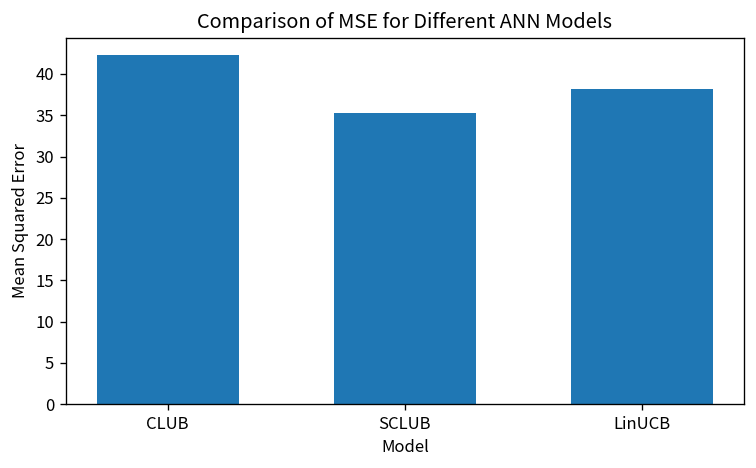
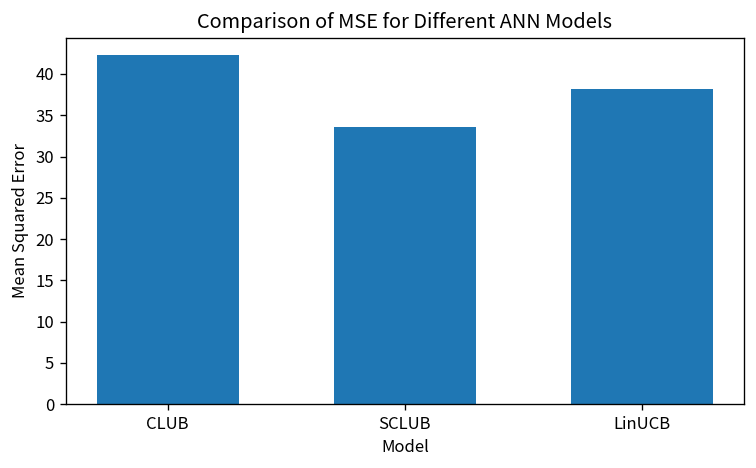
  {
    "CLUB": 42,
-   "SCLUB": 35,
+   "SCLUB": 34,
    "LinUCB": 38
  }
